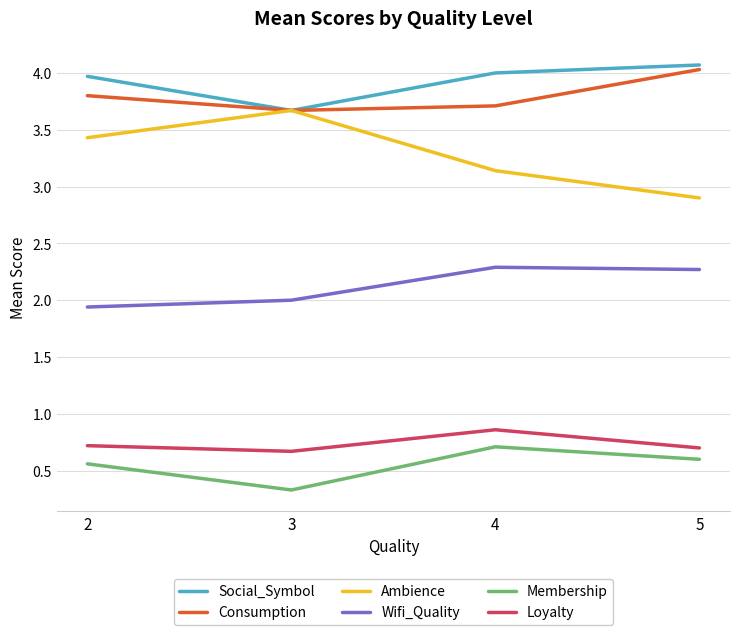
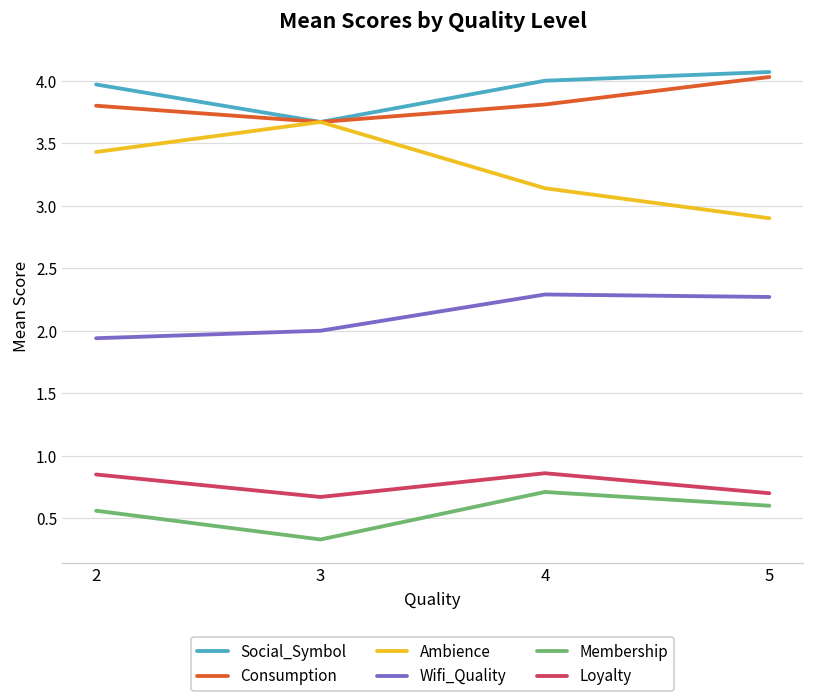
  {
    "Social_Symbol": {
      "2": 3.97,
      "4": 4.00,
      "5": 4.07
    },
    "Consumption": {
      "2": 3.80,
-     "4": 3.71,
+     "4": 3.81,
      "5": 4.03
    },
    "Ambience": {
      "2": 3.43,
      "4": 3.14,
      "5": 2.90
    },
    "Wifi_Quality": {
      "2": 1.94,
      "3": 2.00,
      "4": 2.29,
      "5": 2.27
    },
    "Membership": {
      "2": 0.56,
      "3": 0.33,
      "4": 0.71,
      "5": 0.60
    },
    "Loyalty": {
-     "2": 0.72,
+     "2": 0.85,
      "3": 0.67,
      "4": 0.86,
      "5": 0.70
    }
  }
